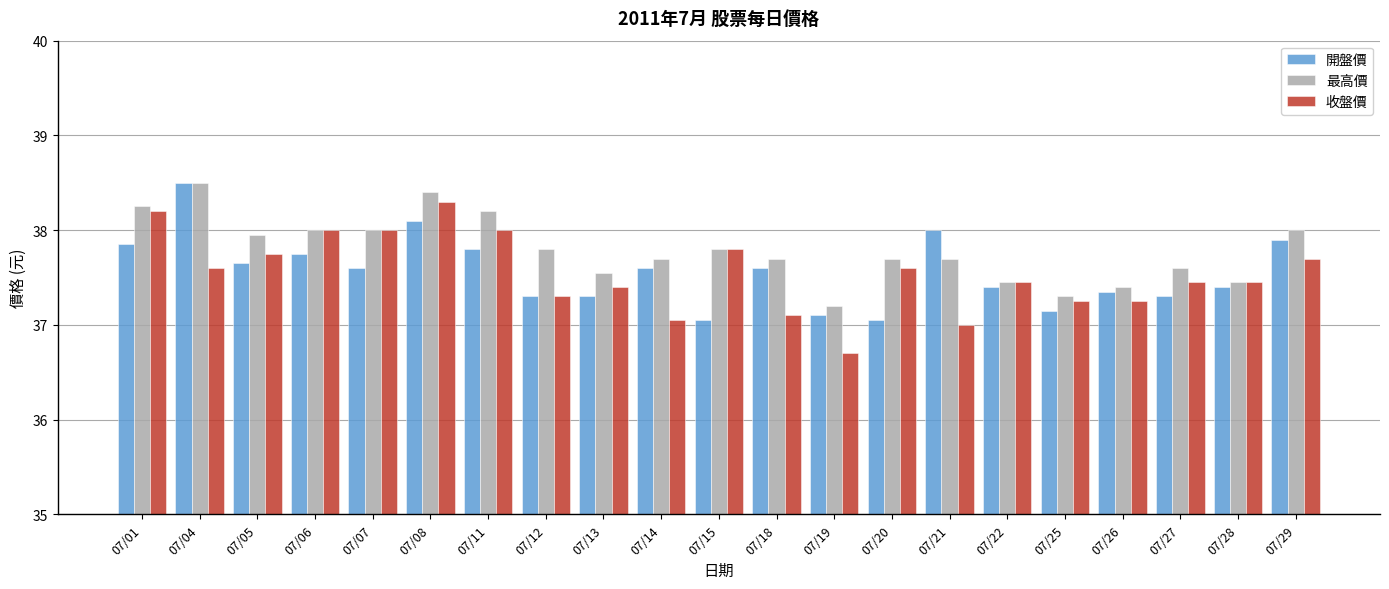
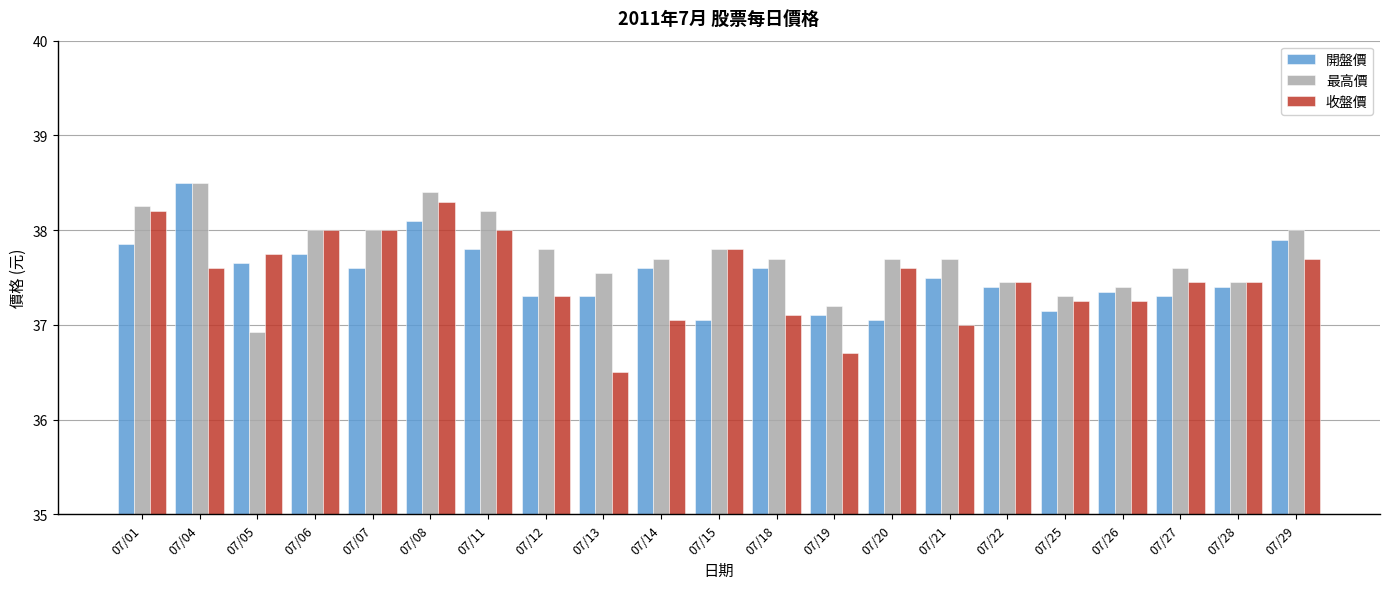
  {
    "開盤價": {
      "07/01": 37.9,
      "07/04": 38.5,
      "07/05": 37.7,
      "07/06": 37.8,
      "07/07": 37.6,
      "07/08": 38.1,
      "07/11": 37.8,
      "07/12": 37.3,
      "07/13": 37.3,
      "07/14": 37.6,
      "07/15": 37.1,
      "07/18": 37.6,
      "07/19": 37.1,
      "07/20": 37.1,
-     "07/21": 38.0,
+     "07/21": 37.5,
      "07/22": 37.4,
      "07/25": 37.2,
      "07/26": 37.4,
      "07/27": 37.3,
      "07/28": 37.4,
      "07/29": 37.9
    },
    "最高價": {
      "07/01": 38.3,
      "07/04": 38.5,
-     "07/05": 38.0,
+     "07/05": 36.9,
      "07/06": 38.0,
      "07/07": 38.0,
      "07/08": 38.4,
      "07/11": 38.2,
      "07/12": 37.8,
      "07/13": 37.6,
      "07/14": 37.7,
      "07/15": 37.8,
      "07/18": 37.7,
      "07/19": 37.2,
      "07/20": 37.7,
      "07/21": 37.7,
      "07/22": 37.5,
      "07/25": 37.3,
      "07/26": 37.4,
      "07/27": 37.6,
      "07/28": 37.5,
      "07/29": 38.0
    },
    "收盤價": {
      "07/01": 38.2,
      "07/04": 37.6,
      "07/05": 37.8,
      "07/06": 38.0,
      "07/07": 38.0,
      "07/08": 38.3,
      "07/11": 38.0,
      "07/12": 37.3,
-     "07/13": 37.4,
+     "07/13": 36.5,
      "07/14": 37.1,
      "07/15": 37.8,
      "07/18": 37.1,
      "07/19": 36.7,
      "07/20": 37.6,
      "07/21": 37.0,
      "07/22": 37.5,
      "07/25": 37.3,
      "07/26": 37.3,
      "07/27": 37.5,
      "07/28": 37.5,
      "07/29": 37.7
    }
  }
